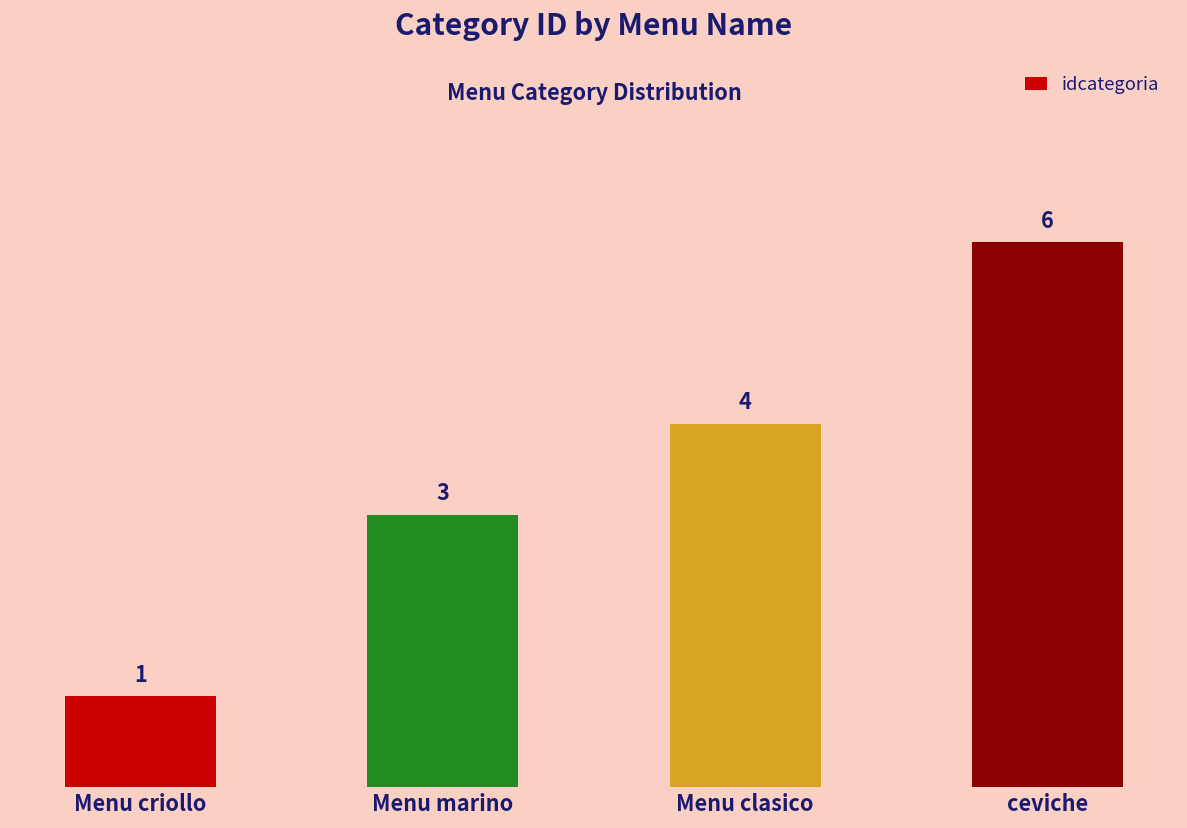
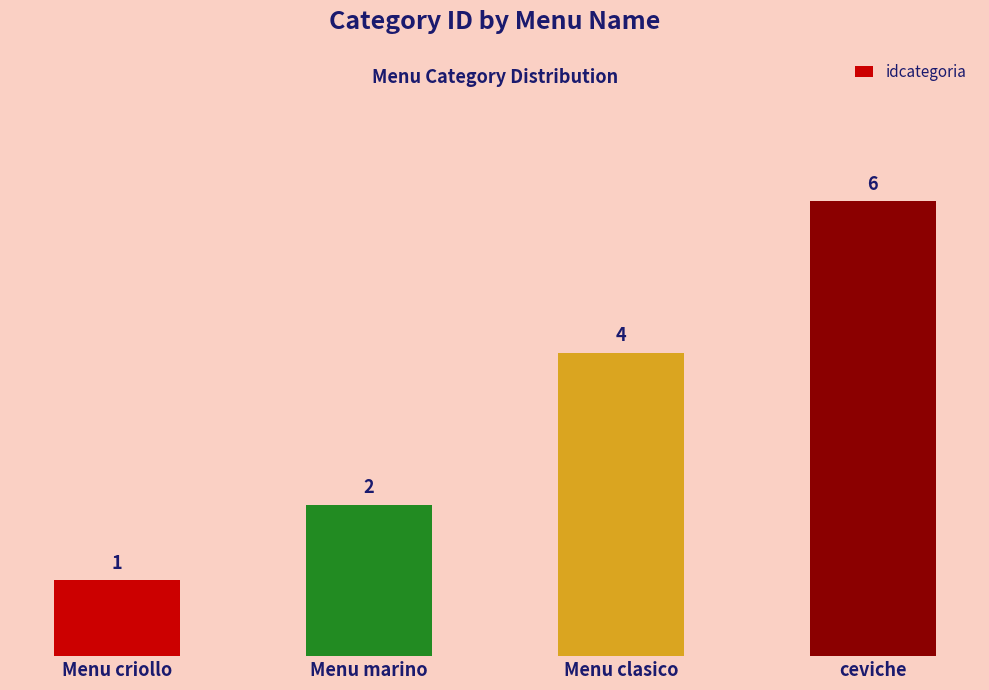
  {
    "Menu criollo": 1,
-   "Menu marino": 3,
+   "Menu marino": 2,
    "Menu clasico": 4,
    "ceviche": 6
  }
